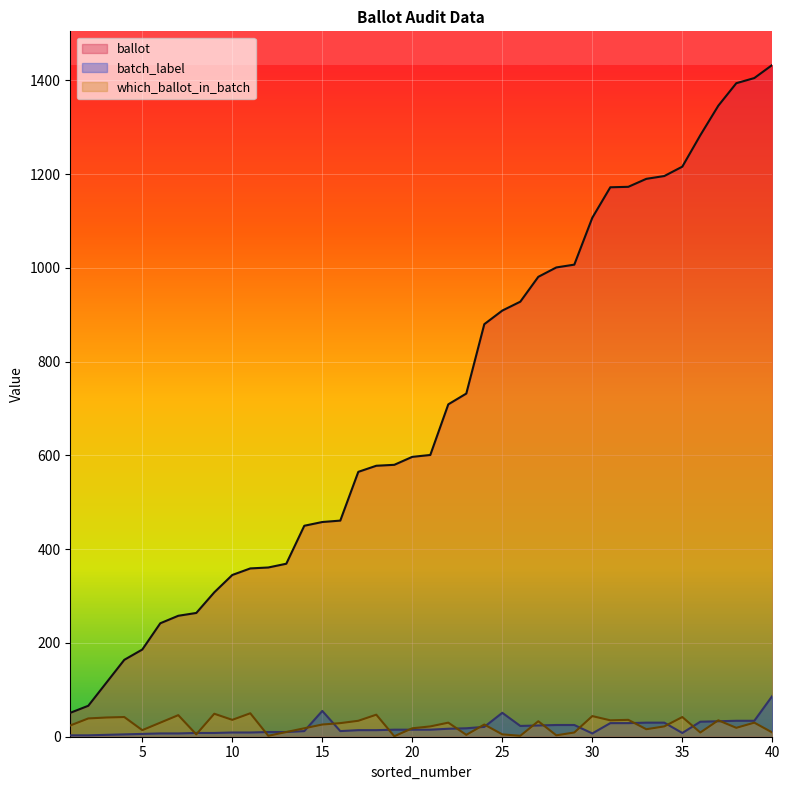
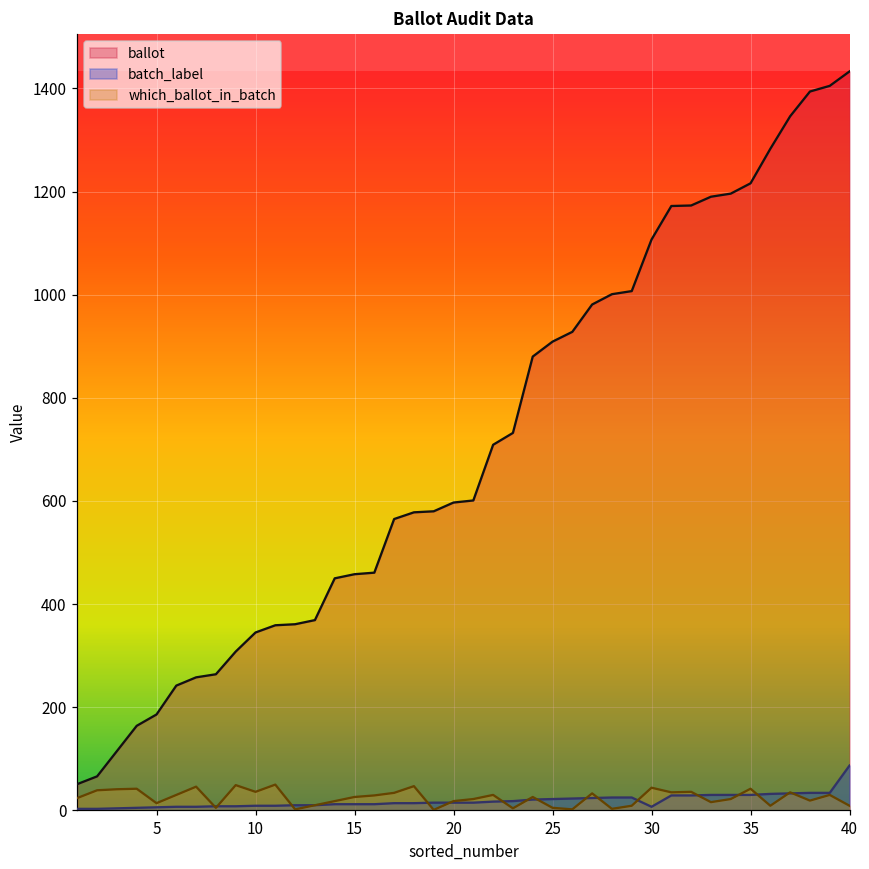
  {
    "batch_label": {
      "5": 10,
      "10": 10,
-     "15": 60,
-     "25": 50,
+     "15": 10,
+     "25": 20,
      "30": 10,
-     "35": 10,
+     "35": 30,
      "40": 90
    }
  }
